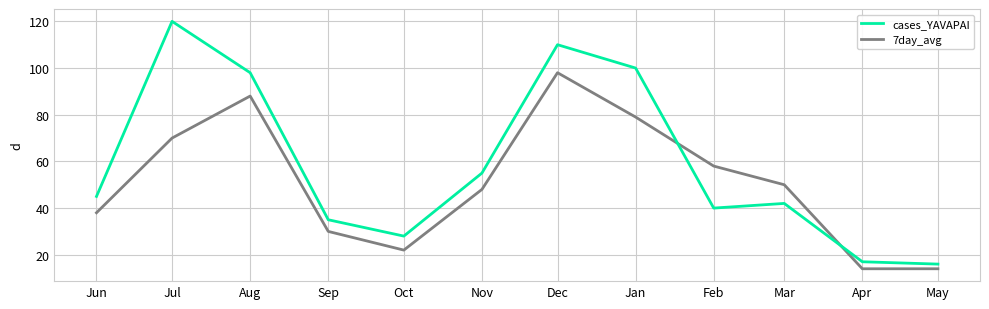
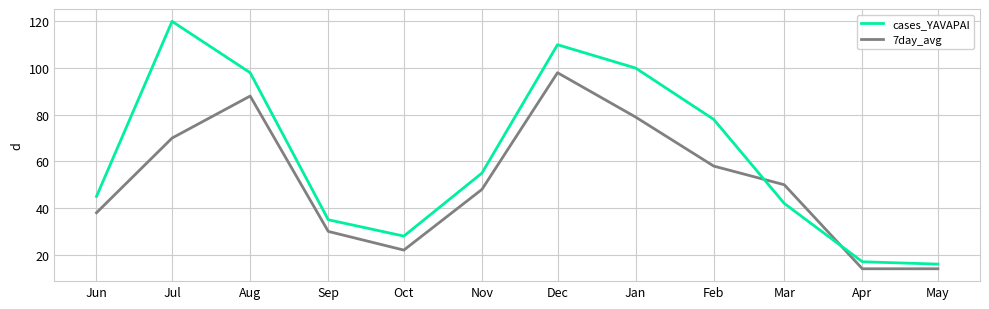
  {
    "cases_YAVAPAI": {
      "Jun": 45,
      "Jul": 120,
      "Aug": 98,
      "Sep": 35,
      "Oct": 28,
      "Nov": 55,
      "Dec": 110,
      "Jan": 100,
-     "Feb": 40,
+     "Feb": 78,
      "Mar": 42,
      "Apr": 17,
      "May": 16
    },
    "7day_avg": {
      "Jun": 38,
      "Jul": 70,
      "Aug": 88,
      "Sep": 30,
      "Oct": 22,
      "Nov": 48,
      "Dec": 98,
      "Jan": 79,
      "Feb": 58,
      "Mar": 50,
      "Apr": 14,
      "May": 14
    }
  }
